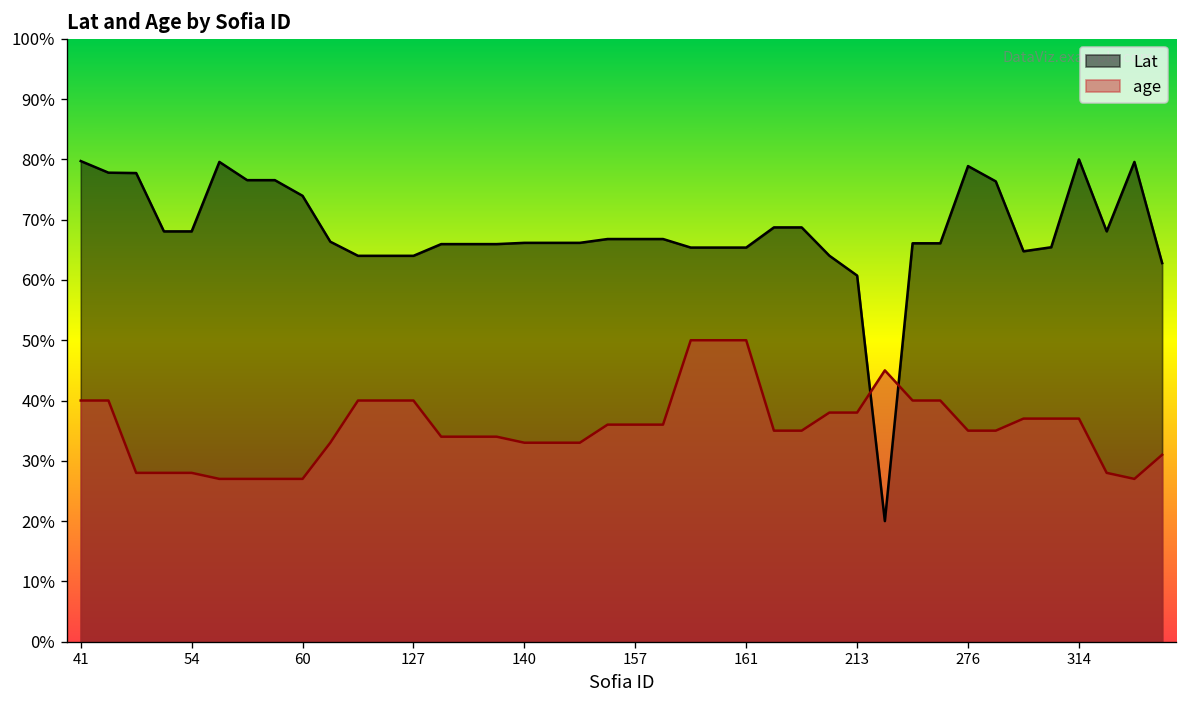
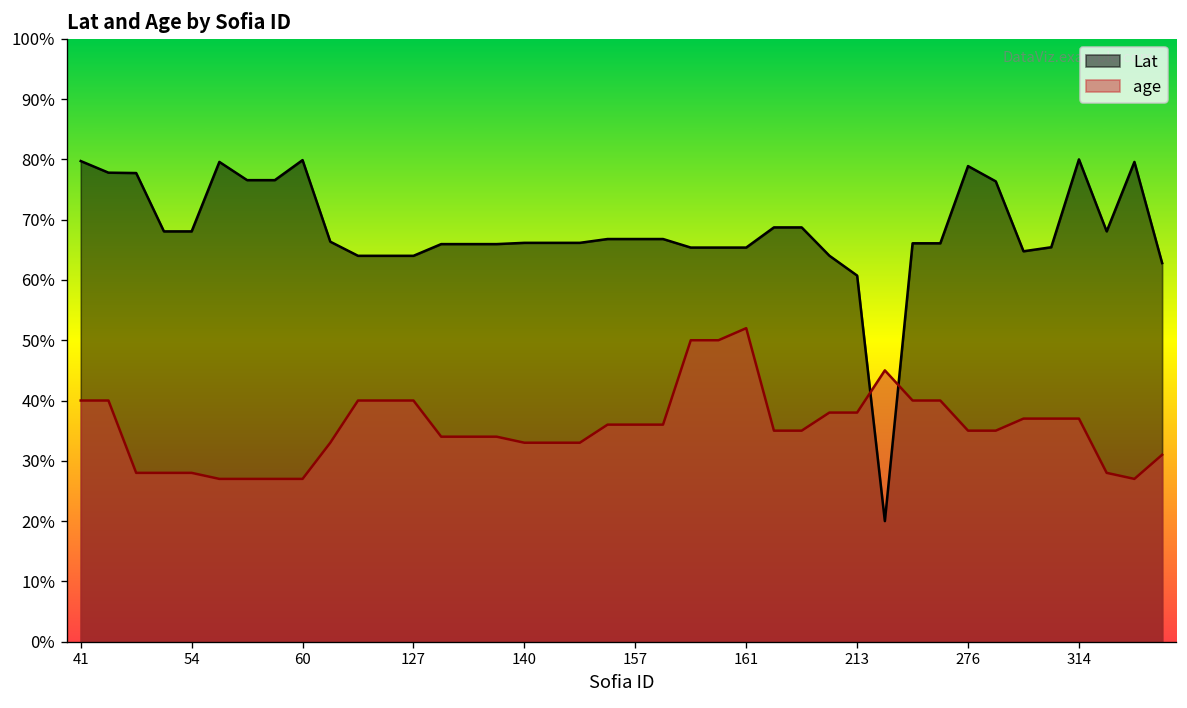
  {
    "Lat": {
      "41": "80%",
      "54": "68%",
-     "60": "74%",
+     "60": "80%",
      "127": "64%",
      "140": "66%",
      "157": "67%",
      "161": "65%",
      "213": "61%",
      "276": "79%",
      "314": "80%"
    },
    "age": {
      "41": "40%",
      "54": "28%",
      "60": "27%",
      "127": "40%",
      "140": "33%",
      "157": "36%",
-     "161": "50%",
+     "161": "52%",
      "213": "38%",
      "276": "35%",
      "314": "37%"
    }
  }
